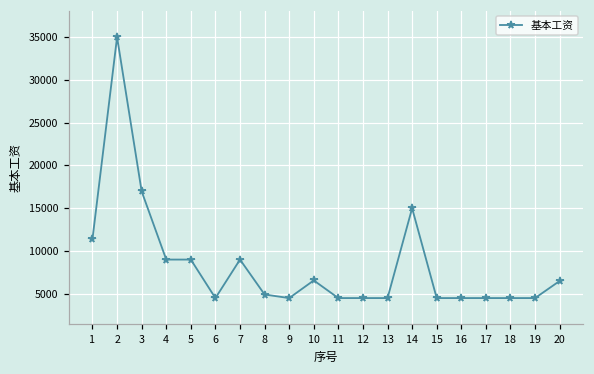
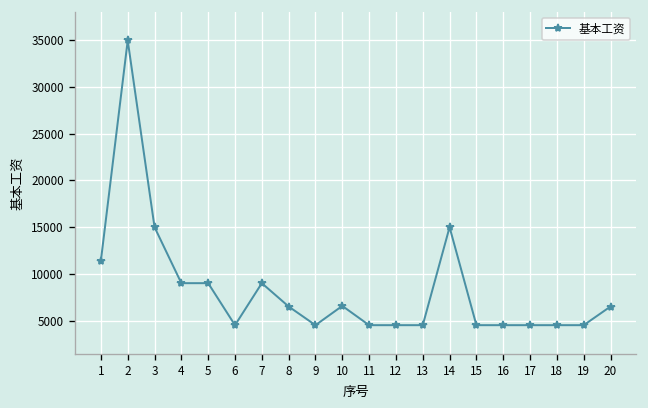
  {
    "1": 11000,
    "2": 35000,
-   "3": 17000,
+   "3": 15000,
    "4": 9000,
    "5": 9000,
    "6": 5000,
    "7": 9000,
-   "8": 5000,
+   "8": 7000,
    "9": 5000,
    "10": 7000,
    "11": 5000,
    "12": 5000,
    "13": 5000,
    "14": 15000,
    "15": 5000,
    "16": 5000,
    "17": 5000,
    "18": 5000,
    "19": 5000,
    "20": 7000
  }
